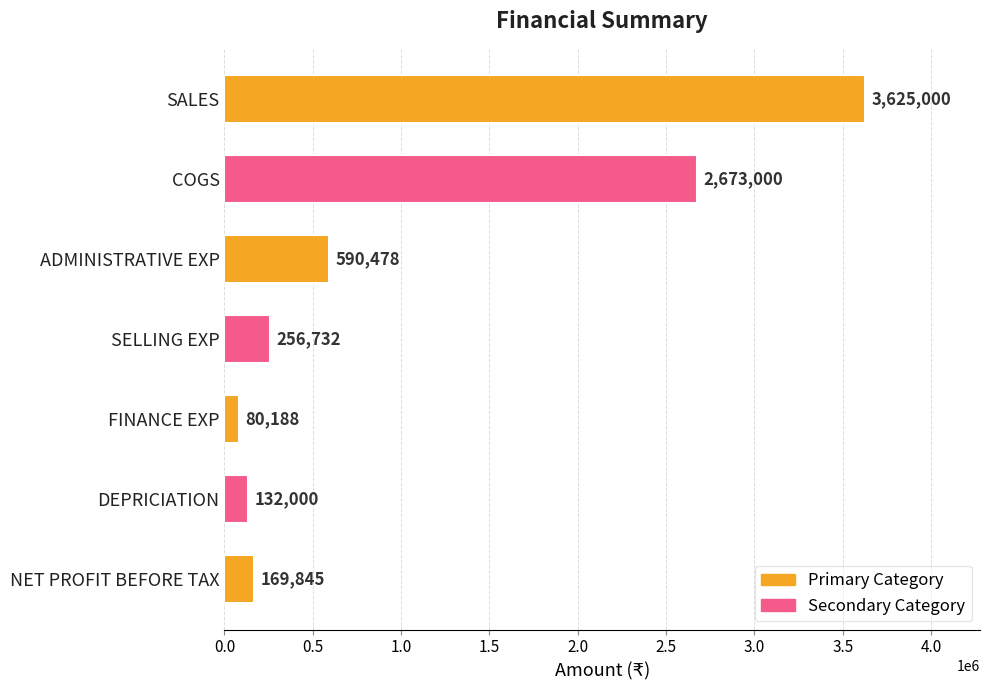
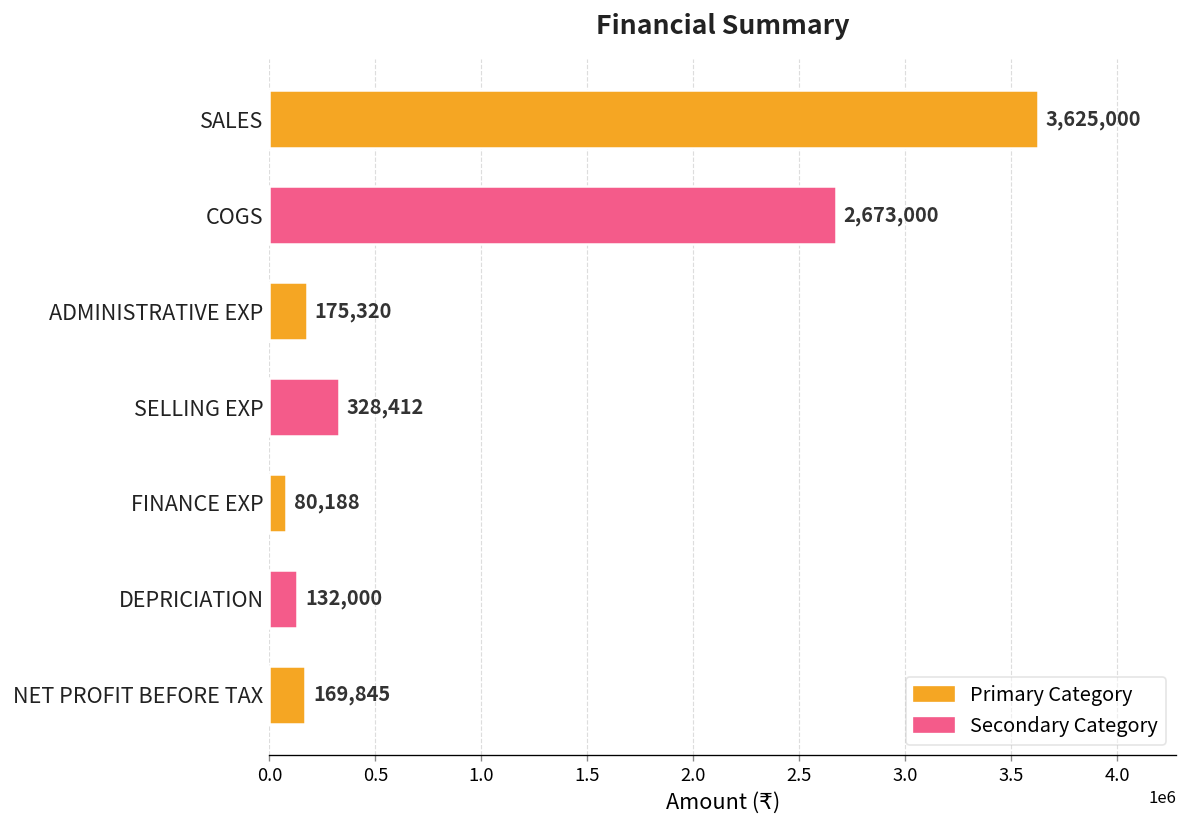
  {
    "SALES": "3,625,000",
    "COGS": "2,673,000",
-   "ADMINISTRATIVE EXP": "590,478",
-   "SELLING EXP": "256,732",
+   "ADMINISTRATIVE EXP": "175,320",
+   "SELLING EXP": "328,412",
    "FINANCE EXP": "80,188",
    "DEPRICIATION": "132,000",
    "NET PROFIT BEFORE TAX": "169,845"
  }
